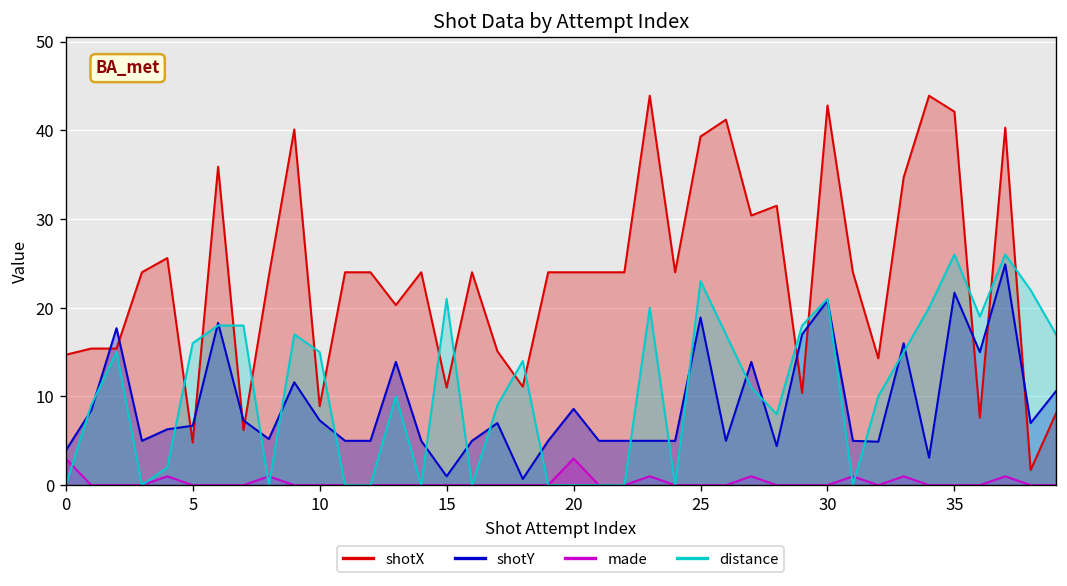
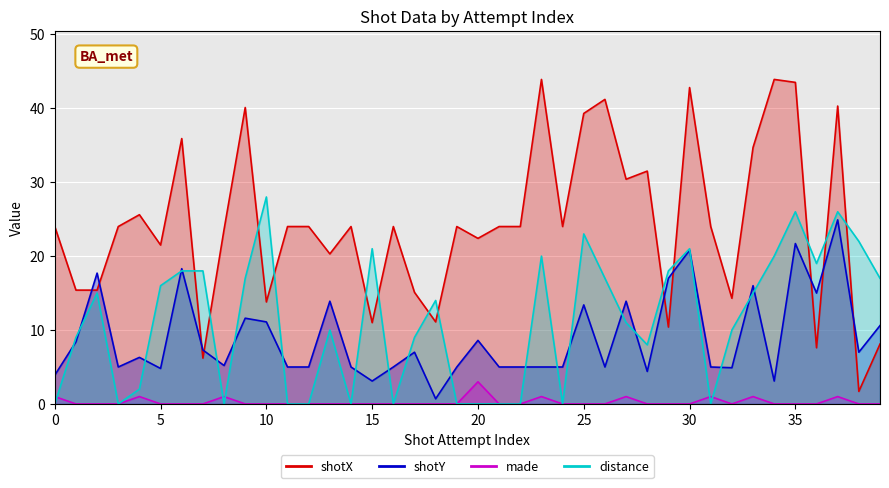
  {
    "shotX": {
-     "0": 15,
-     "5": 5,
-     "10": 9,
+     "0": 24,
+     "5": 22,
+     "10": 14,
      "15": 11,
-     "20": 24,
+     "20": 22,
      "25": 39,
      "30": 43,
-     "35": 42
+     "35": 44
    },
    "shotY": {
      "0": 4,
-     "5": 7,
-     "10": 7,
-     "15": 1,
+     "5": 5,
+     "10": 11,
+     "15": 3,
      "20": 9,
-     "25": 19,
+     "25": 13,
      "35": 22
    },
    "made": {
-     "0": 3,
+     "0": 1,
      "5": 0,
      "10": 0,
      "15": 0,
      "20": 3,
      "25": 0,
      "30": 0,
      "35": 0
    },
    "distance": {
      "0": 0,
      "5": 16,
-     "10": 15,
+     "10": 28,
      "15": 21,
      "20": 0,
      "25": 23,
      "35": 26
    }
  }
